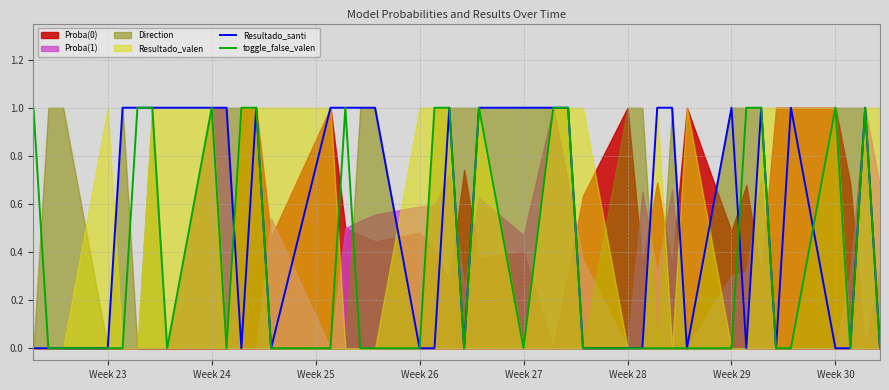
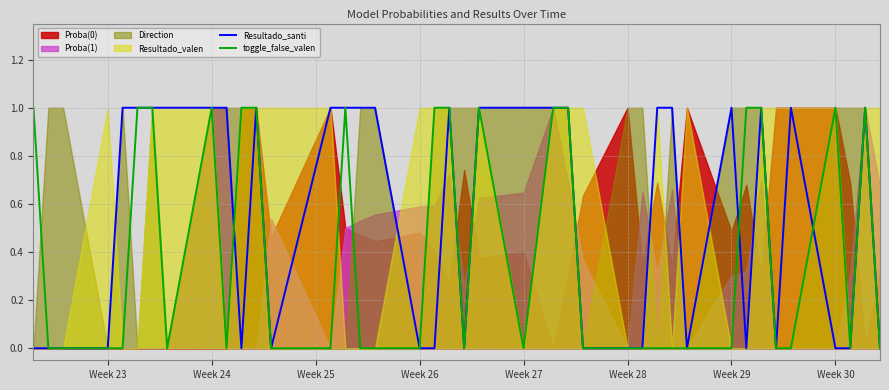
  {
    "Proba(0)": {
      "Week 24": 0.00,
      "Week 26": 0.48,
      "Week 27": 0.40,
      "Week 29": 0.49
    },
    "Proba(1)": {
      "Week 26": 0.59,
-     "Week 27": 0.47,
+     "Week 27": 0.65,
      "Week 29": 0.30
    },
    "Resultado_valen": {
      "Week 23": 1.00,
      "Week 26": 1.00
    }
  }
